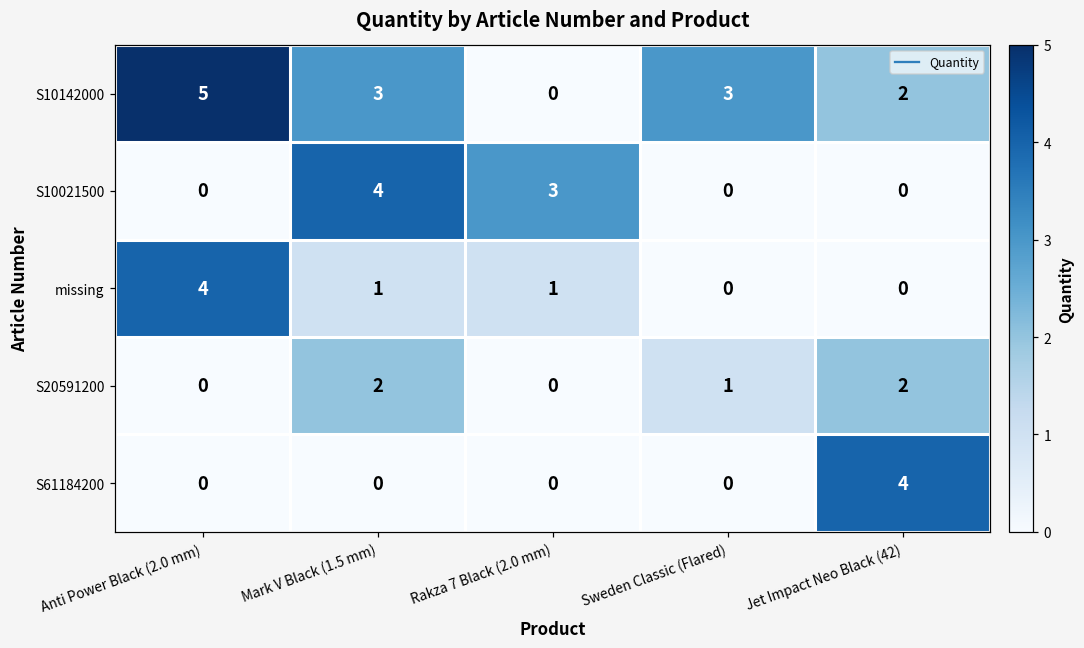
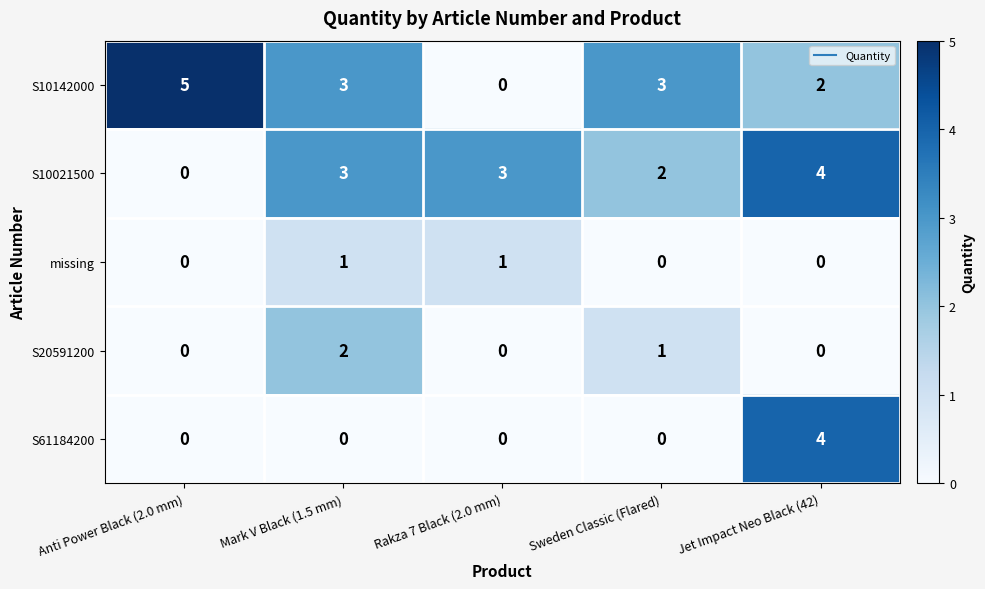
  {
    "S10142000": {
      "Anti Power Black (2.0 mm)": 5,
      "Mark V Black (1.5 mm)": 3,
      "Rakza 7 Black (2.0 mm)": 0,
      "Sweden Classic (Flared)": 3,
      "Jet Impact Neo Black (42)": 2
    },
    "S10021500": {
      "Anti Power Black (2.0 mm)": 0,
-     "Mark V Black (1.5 mm)": 4,
+     "Mark V Black (1.5 mm)": 3,
      "Rakza 7 Black (2.0 mm)": 3,
-     "Sweden Classic (Flared)": 0,
-     "Jet Impact Neo Black (42)": 0
+     "Sweden Classic (Flared)": 2,
+     "Jet Impact Neo Black (42)": 4
    },
    "missing": {
-     "Anti Power Black (2.0 mm)": 4,
+     "Anti Power Black (2.0 mm)": 0,
      "Mark V Black (1.5 mm)": 1,
      "Rakza 7 Black (2.0 mm)": 1,
      "Sweden Classic (Flared)": 0,
      "Jet Impact Neo Black (42)": 0
    },
    "S20591200": {
      "Anti Power Black (2.0 mm)": 0,
      "Mark V Black (1.5 mm)": 2,
      "Rakza 7 Black (2.0 mm)": 0,
      "Sweden Classic (Flared)": 1,
-     "Jet Impact Neo Black (42)": 2
+     "Jet Impact Neo Black (42)": 0
    },
    "S61184200": {
      "Anti Power Black (2.0 mm)": 0,
      "Mark V Black (1.5 mm)": 0,
      "Rakza 7 Black (2.0 mm)": 0,
      "Sweden Classic (Flared)": 0,
      "Jet Impact Neo Black (42)": 4
    }
  }
